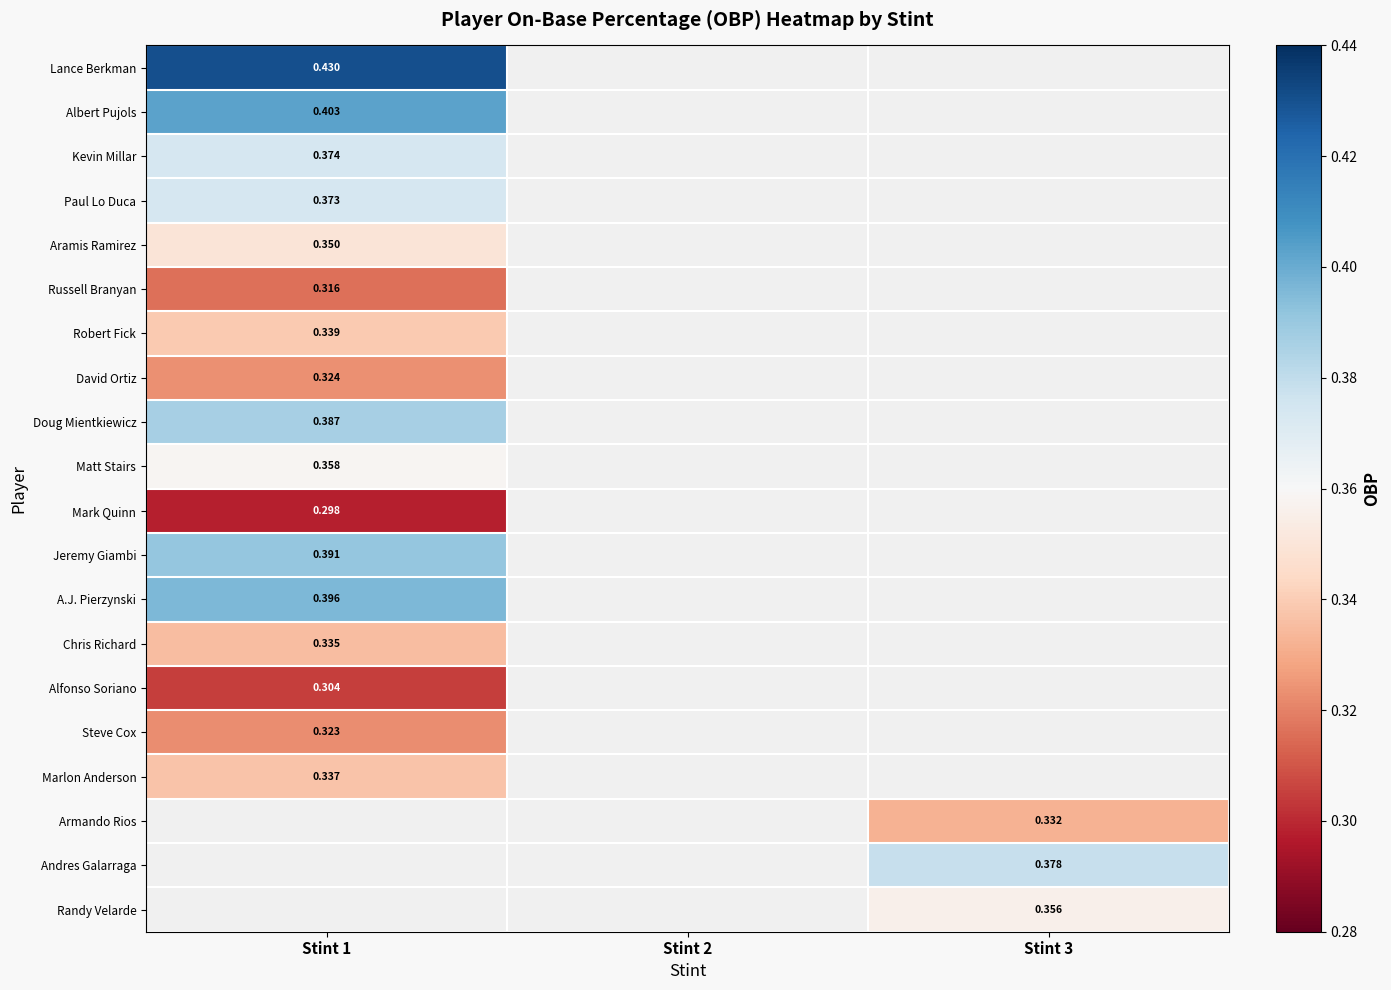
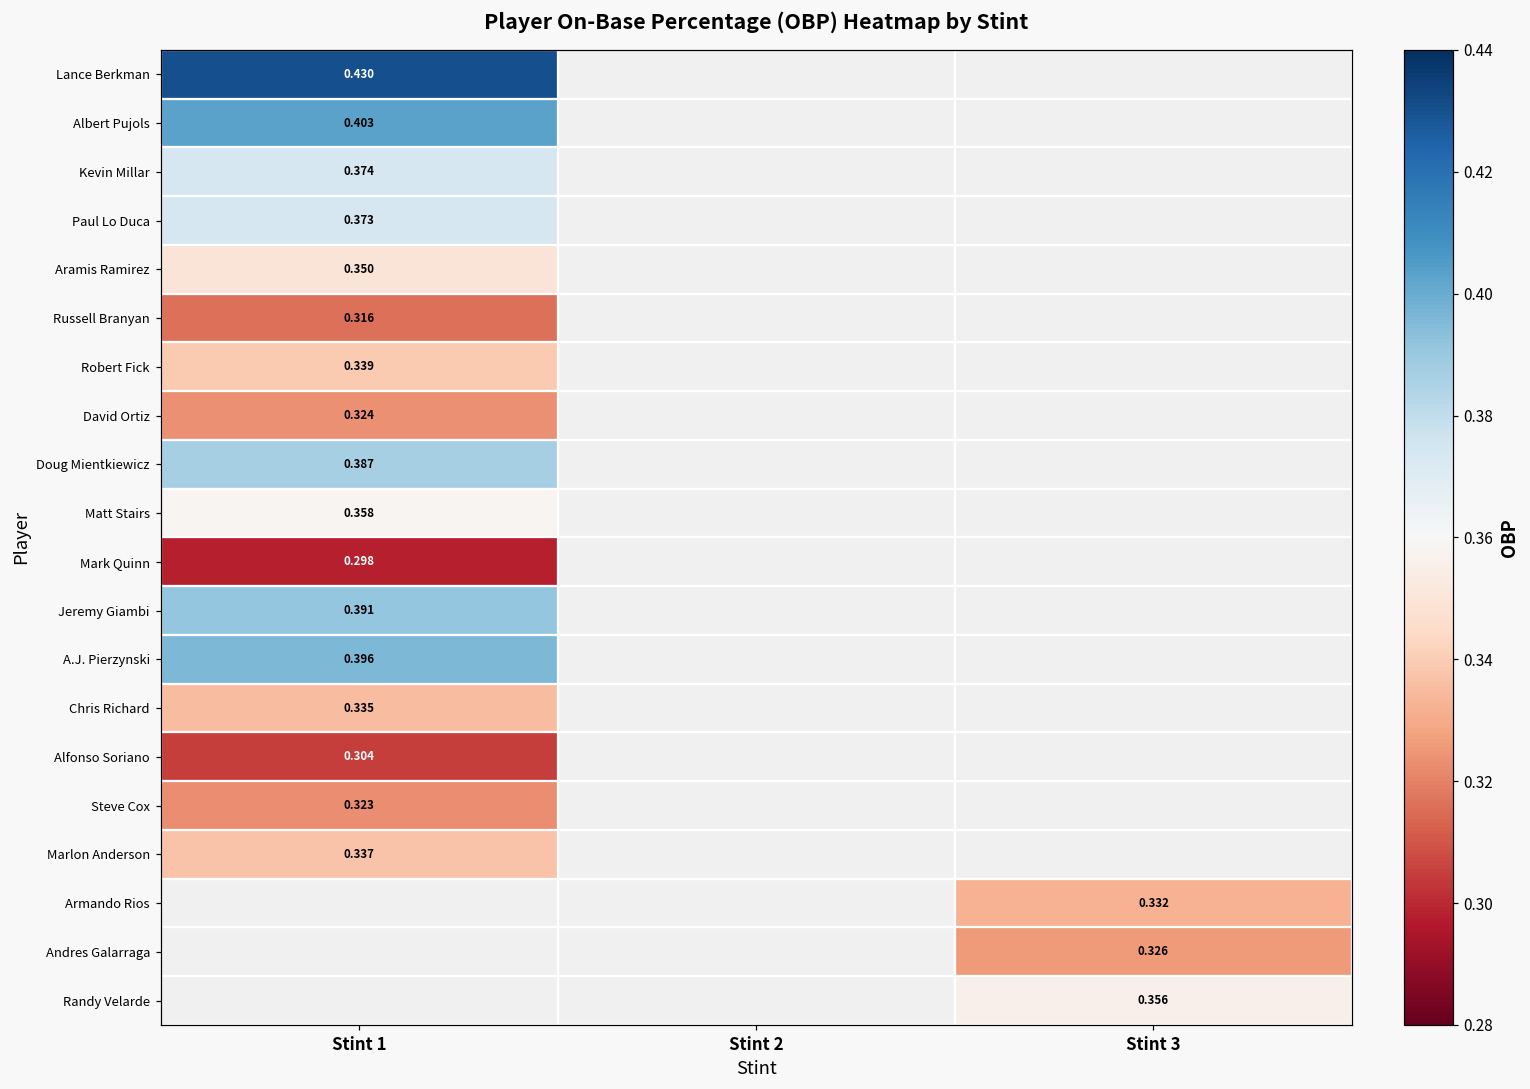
  {
    "Lance Berkman": {
      "Stint 1": 0.430
    },
    "Albert Pujols": {
      "Stint 1": 0.403
    },
    "Kevin Millar": {
      "Stint 1": 0.374
    },
    "Paul Lo Duca": {
      "Stint 1": 0.373
    },
    "Aramis Ramirez": {
      "Stint 1": 0.350
    },
    "Russell Branyan": {
      "Stint 1": 0.316
    },
    "Robert Fick": {
      "Stint 1": 0.339
    },
    "David Ortiz": {
      "Stint 1": 0.324
    },
    "Doug Mientkiewicz": {
      "Stint 1": 0.387
    },
    "Matt Stairs": {
      "Stint 1": 0.358
    },
    "Mark Quinn": {
      "Stint 1": 0.298
    },
    "Jeremy Giambi": {
      "Stint 1": 0.391
    },
    "A.J. Pierzynski": {
      "Stint 1": 0.396
    },
    "Chris Richard": {
      "Stint 1": 0.335
    },
    "Alfonso Soriano": {
      "Stint 1": 0.304
    },
    "Steve Cox": {
      "Stint 1": 0.323
    },
    "Marlon Anderson": {
      "Stint 1": 0.337
    },
    "Armando Rios": {
      "Stint 3": 0.332
    },
    "Andres Galarraga": {
-     "Stint 3": 0.378
+     "Stint 3": 0.326
    },
    "Randy Velarde": {
      "Stint 3": 0.356
    }
  }
